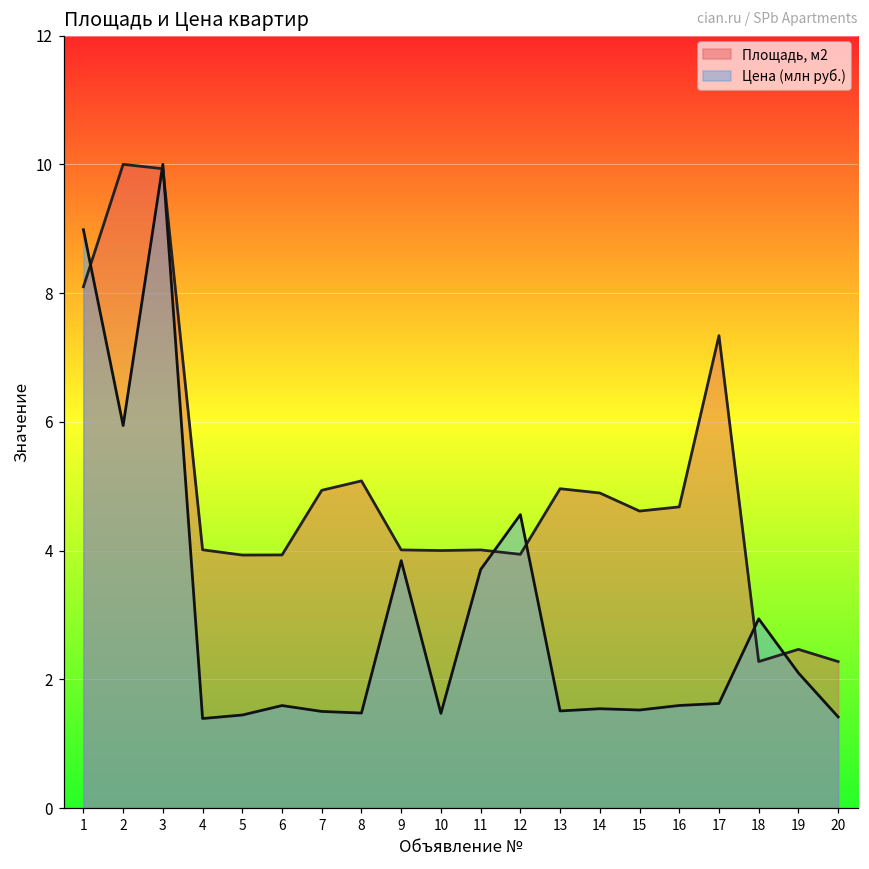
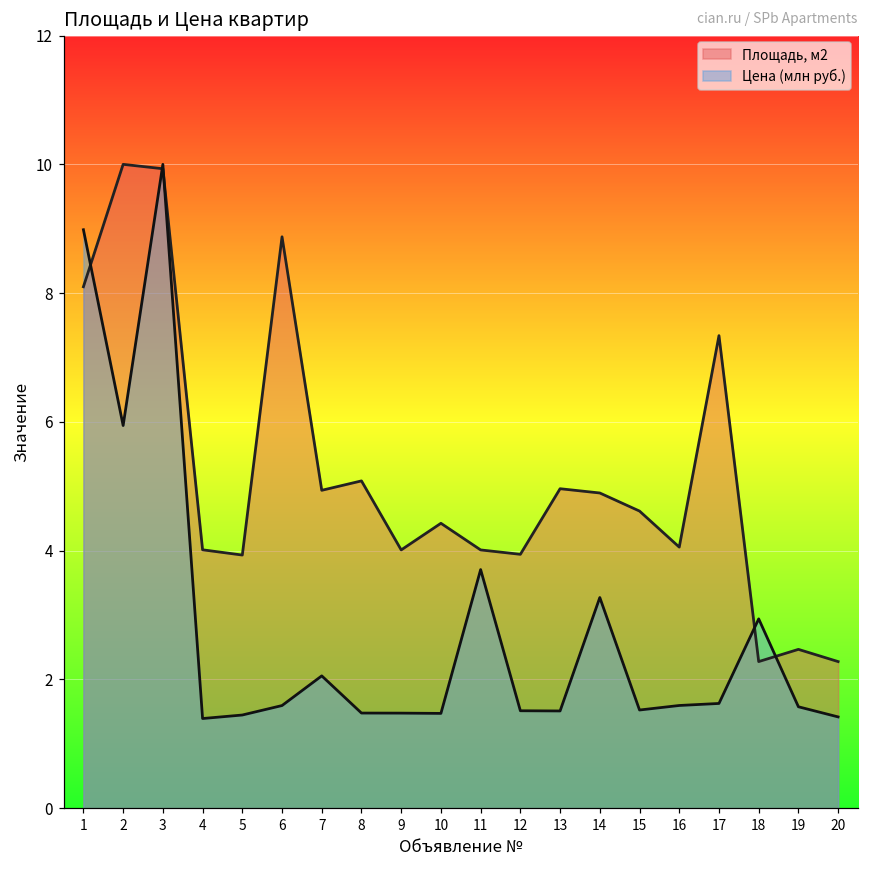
  {
    "Площадь, м2": {
      "1": 8.1,
      "2": 10.0,
      "3": 9.9,
      "4": 4.0,
      "5": 3.9,
-     "6": 3.9,
+     "6": 8.9,
      "7": 4.9,
      "8": 5.1,
      "9": 4.0,
-     "10": 4.0,
+     "10": 4.4,
      "11": 4.0,
      "12": 3.9,
      "13": 5.0,
      "14": 4.9,
      "15": 4.6,
-     "16": 4.7,
+     "16": 4.1,
      "17": 7.3,
      "18": 2.3,
      "19": 2.5,
      "20": 2.3
    },
    "Цена (млн руб.)": {
      "1": 9.0,
      "2": 5.9,
      "3": 10.0,
      "4": 1.4,
      "5": 1.4,
      "6": 1.6,
-     "7": 1.5,
+     "7": 2.1,
      "8": 1.5,
-     "9": 3.8,
+     "9": 1.5,
      "10": 1.5,
      "11": 3.7,
-     "12": 4.6,
+     "12": 1.5,
      "13": 1.5,
-     "14": 1.5,
+     "14": 3.3,
      "15": 1.5,
      "16": 1.6,
      "17": 1.6,
      "18": 2.9,
-     "19": 2.1,
+     "19": 1.6,
      "20": 1.4
    }
  }
